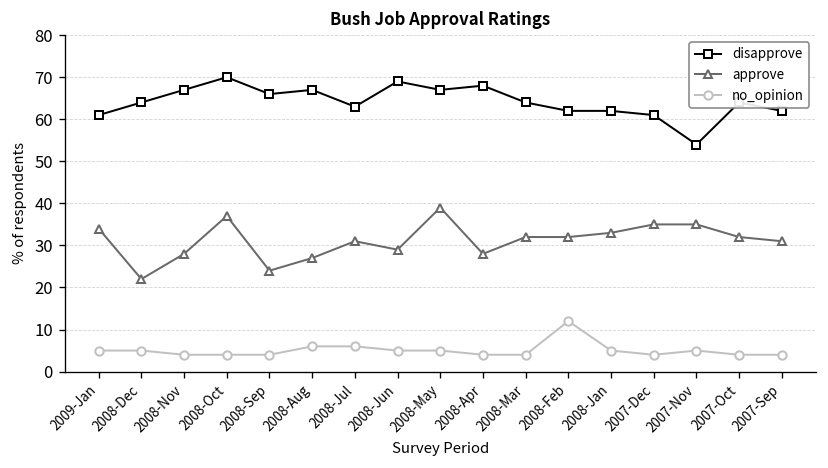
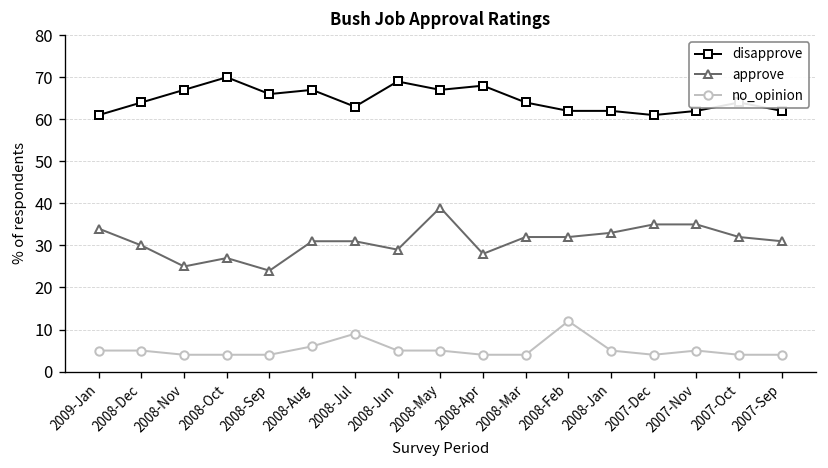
  {
    "disapprove": {
      "2009-Jan": 61,
      "2008-Dec": 64,
      "2008-Nov": 67,
      "2008-Oct": 70,
      "2008-Sep": 66,
      "2008-Aug": 67,
      "2008-Jul": 63,
      "2008-Jun": 69,
      "2008-May": 67,
      "2008-Apr": 68,
      "2008-Mar": 64,
      "2008-Feb": 62,
      "2008-Jan": 62,
      "2007-Dec": 61,
-     "2007-Nov": 54,
+     "2007-Nov": 62,
      "2007-Oct": 64,
      "2007-Sep": 62
    },
    "approve": {
      "2009-Jan": 34,
-     "2008-Dec": 22,
-     "2008-Nov": 28,
-     "2008-Oct": 37,
+     "2008-Dec": 30,
+     "2008-Nov": 25,
+     "2008-Oct": 27,
      "2008-Sep": 24,
-     "2008-Aug": 27,
+     "2008-Aug": 31,
      "2008-Jul": 31,
      "2008-Jun": 29,
      "2008-May": 39,
      "2008-Apr": 28,
      "2008-Mar": 32,
      "2008-Feb": 32,
      "2008-Jan": 33,
      "2007-Dec": 35,
      "2007-Nov": 35,
      "2007-Oct": 32,
      "2007-Sep": 31
    },
    "no_opinion": {
      "2009-Jan": 5,
      "2008-Dec": 5,
      "2008-Nov": 4,
      "2008-Oct": 4,
      "2008-Sep": 4,
      "2008-Aug": 6,
-     "2008-Jul": 6,
+     "2008-Jul": 9,
      "2008-Jun": 5,
      "2008-May": 5,
      "2008-Apr": 4,
      "2008-Mar": 4,
      "2008-Feb": 12,
      "2008-Jan": 5,
      "2007-Dec": 4,
      "2007-Nov": 5,
      "2007-Oct": 4,
      "2007-Sep": 4
    }
  }
